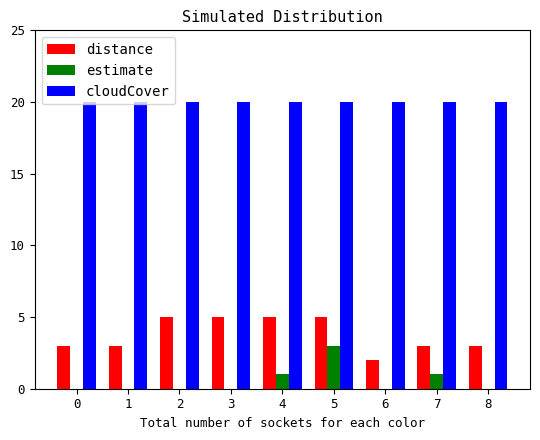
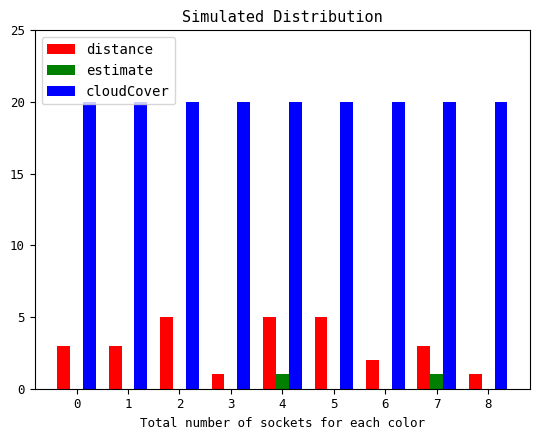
  {
    "distance": {
      "0": 3,
      "1": 3,
      "2": 5,
-     "3": 5,
+     "3": 1,
      "4": 5,
      "5": 5,
      "6": 2,
      "7": 3,
-     "8": 3
+     "8": 1
    },
    "estimate": {
      "0": 0,
      "1": 0,
      "2": 0,
      "3": 0,
      "4": 1,
-     "5": 3,
+     "5": 0,
      "6": 0,
      "7": 1,
      "8": 0
    },
    "cloudCover": {
      "2": 20,
      "3": 20,
      "4": 20,
      "5": 20,
      "6": 20,
      "7": 20,
      "8": 20
    }
  }
